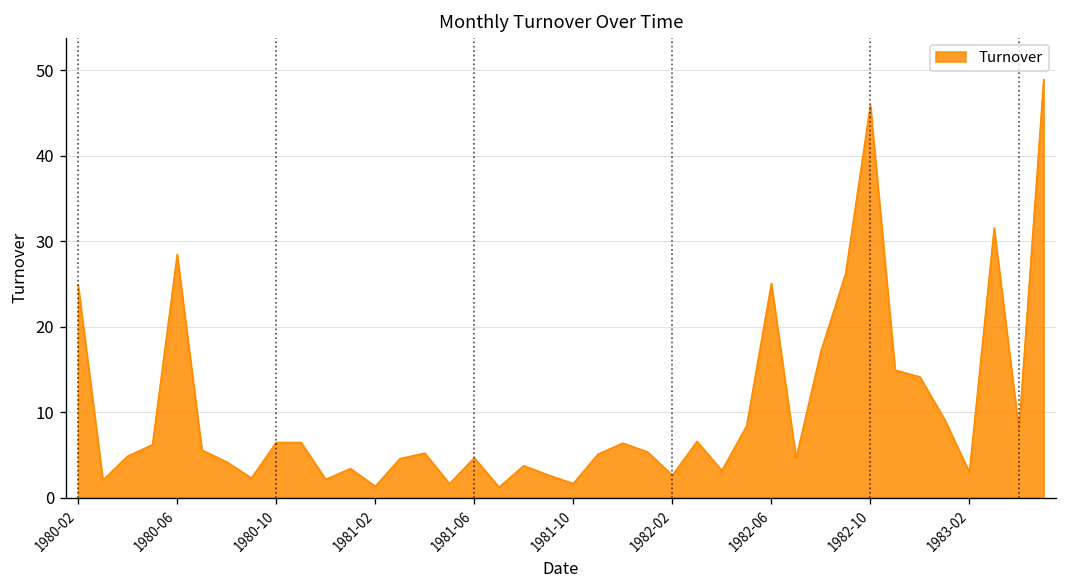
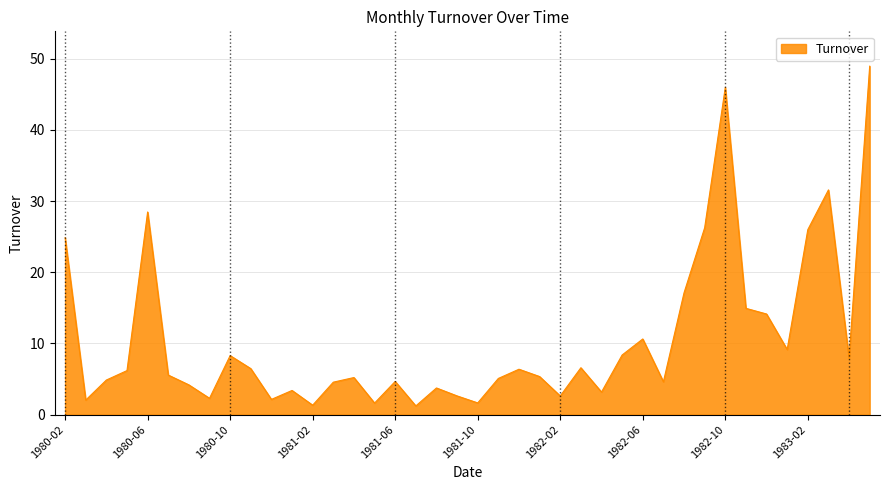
  {
    "1980-02": 25,
    "1980-06": 28,
-   "1980-10": 6,
+   "1980-10": 8,
    "1981-02": 1,
    "1981-06": 5,
    "1981-10": 2,
    "1982-02": 3,
-   "1982-06": 25,
+   "1982-06": 11,
    "1982-10": 46,
-   "1983-02": 3
+   "1983-02": 26
  }
